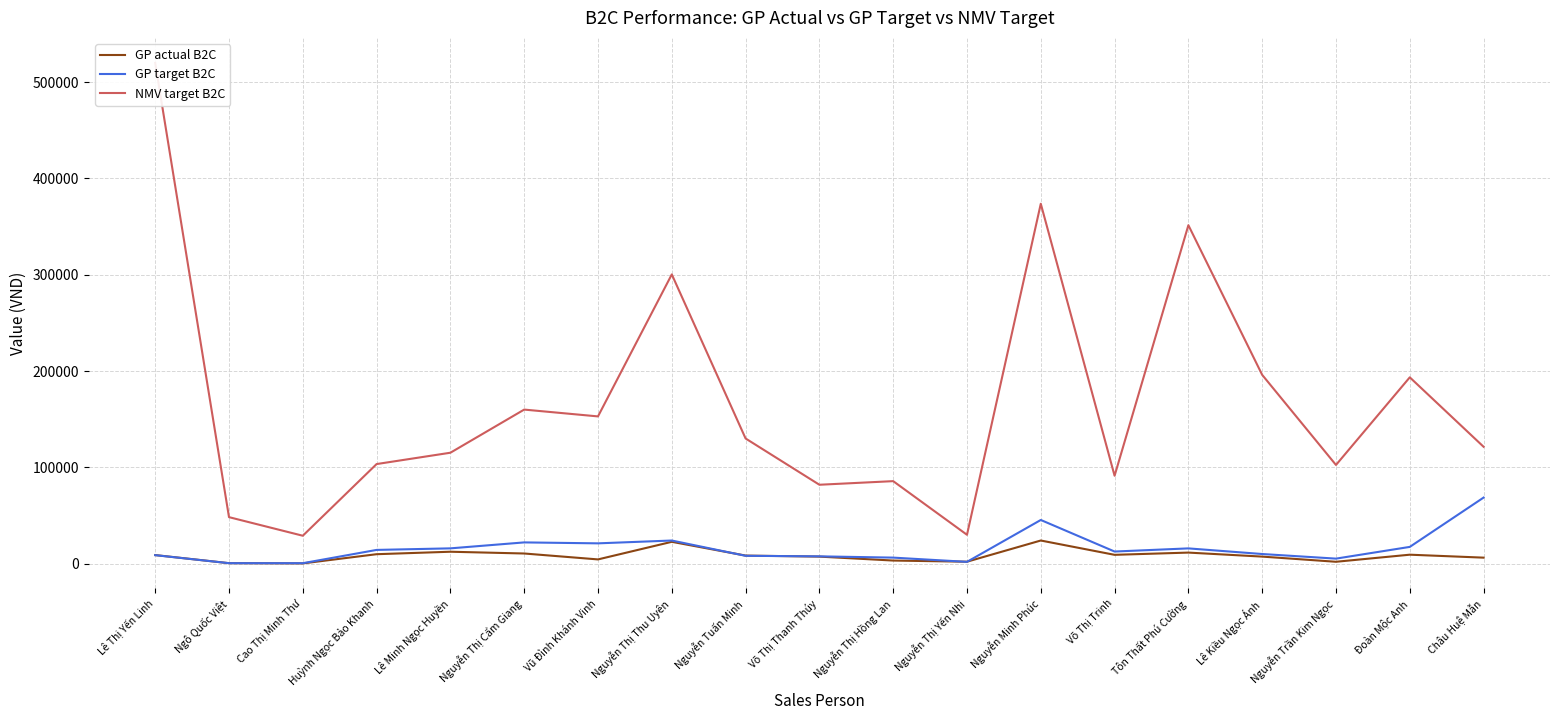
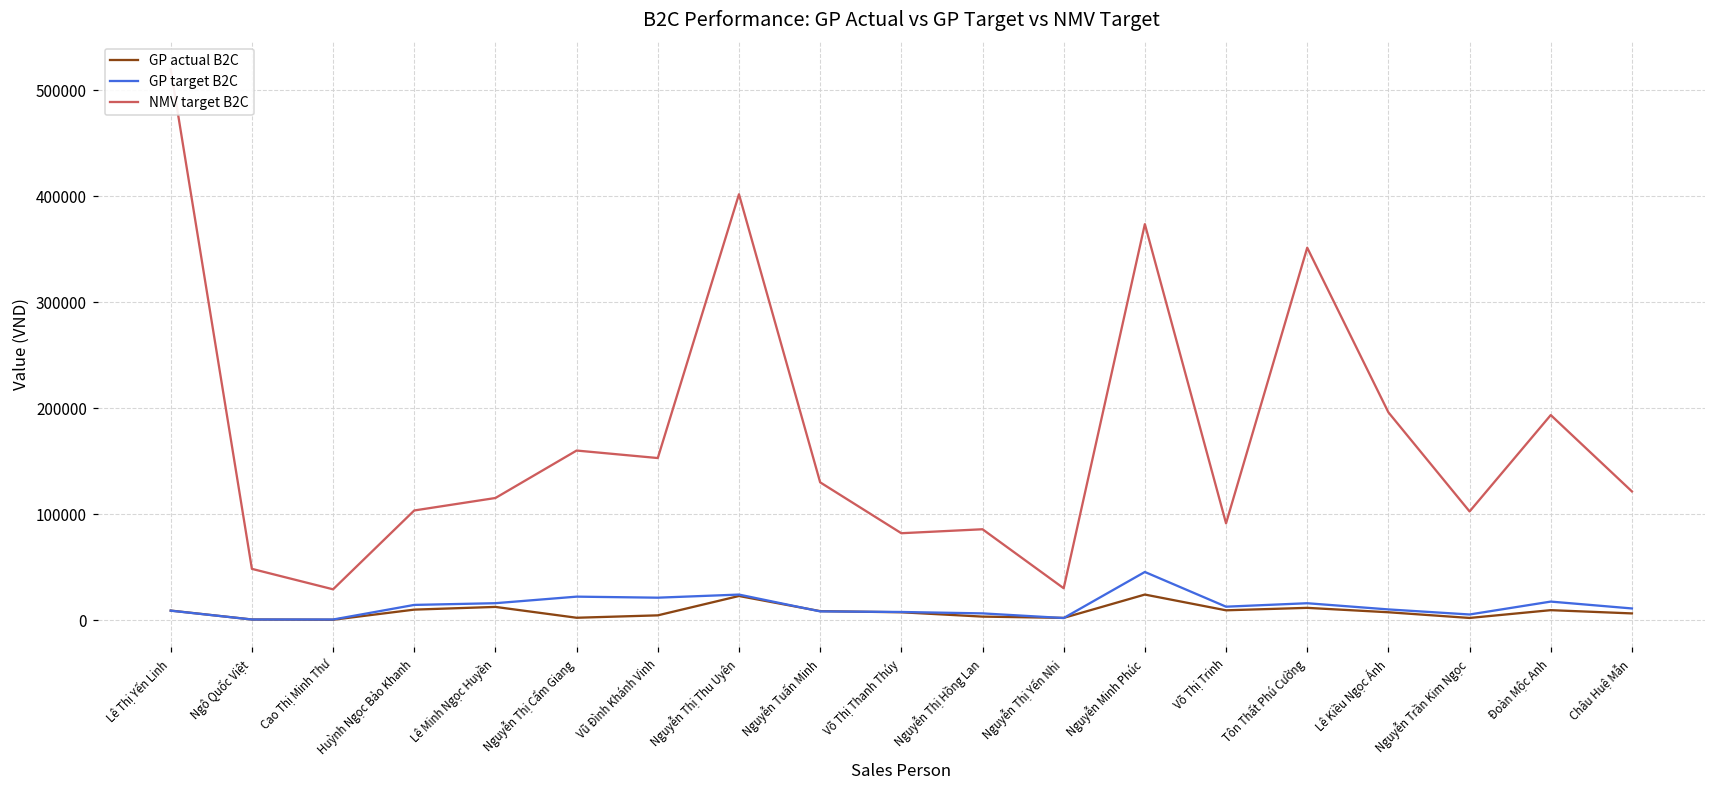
  {
    "GP actual B2C": {
      "Huỳnh Ngọc Bảo Khanh": 10000,
      "Lê Minh Ngọc Huyền": 10000,
-     "Nguyễn Thị Cẩm Giang": 10000,
+     "Nguyễn Thị Cẩm Giang": 0,
      "Vũ Đình Khánh Vinh": 0,
      "Nguyễn Thị Hồng Lan": 0,
      "Nguyễn Minh Phúc": 20000,
      "Võ Thị Trinh": 10000,
      "Tôn Thất Phú Cường": 10000,
      "Lê Kiều Ngọc Ánh": 10000,
      "Nguyễn Trần Kim Ngọc": 0,
      "Đoàn Mộc Anh": 10000,
      "Châu Huệ Mẫn": 10000
    },
    "GP target B2C": {
      "Huỳnh Ngọc Bảo Khanh": 10000,
      "Lê Minh Ngọc Huyền": 20000,
      "Nguyễn Thị Cẩm Giang": 20000,
      "Vũ Đình Khánh Vinh": 20000,
      "Nguyễn Thị Hồng Lan": 10000,
      "Nguyễn Minh Phúc": 50000,
      "Võ Thị Trinh": 10000,
      "Tôn Thất Phú Cường": 20000,
      "Lê Kiều Ngọc Ánh": 10000,
      "Nguyễn Trần Kim Ngọc": 10000,
      "Đoàn Mộc Anh": 20000,
-     "Châu Huệ Mẫn": 70000
+     "Châu Huệ Mẫn": 10000
    },
    "NMV target B2C": {
      "Ngô Quốc Việt": 50000,
      "Cao Thị Minh Thư": 30000,
      "Huỳnh Ngọc Bảo Khanh": 100000,
      "Lê Minh Ngọc Huyền": 120000,
      "Nguyễn Thị Cẩm Giang": 160000,
      "Vũ Đình Khánh Vinh": 150000,
-     "Nguyễn Thị Thu Uyên": 300000,
+     "Nguyễn Thị Thu Uyên": 400000,
      "Nguyễn Tuấn Minh": 130000,
      "Võ Thị Thanh Thúy": 80000,
      "Nguyễn Thị Hồng Lan": 90000,
      "Nguyễn Thị Yến Nhi": 30000,
      "Nguyễn Minh Phúc": 370000,
      "Võ Thị Trinh": 90000,
      "Tôn Thất Phú Cường": 350000,
      "Lê Kiều Ngọc Ánh": 200000,
      "Nguyễn Trần Kim Ngọc": 100000,
      "Đoàn Mộc Anh": 190000,
      "Châu Huệ Mẫn": 120000
    }
  }
